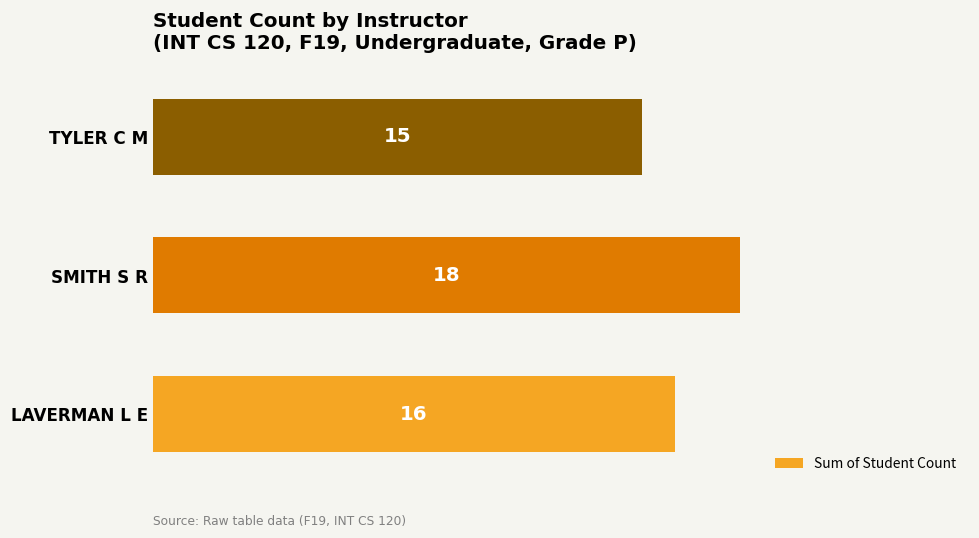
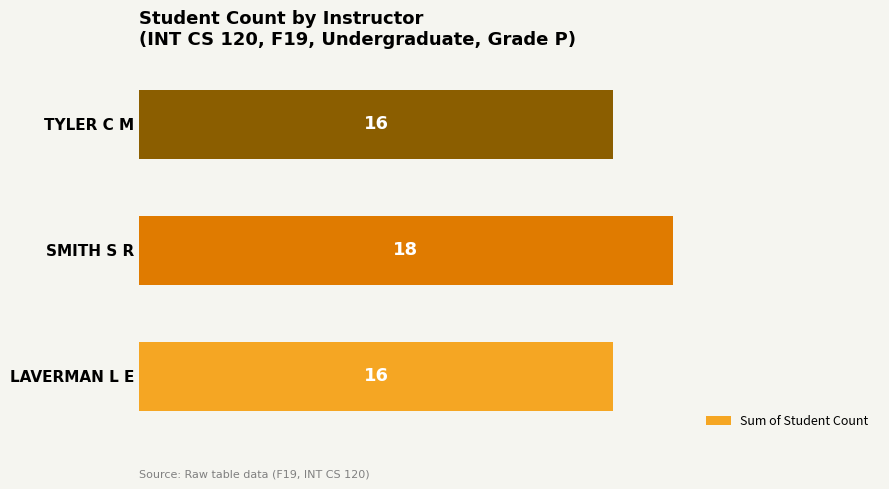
  {
-   "TYLER C M": 15,
+   "TYLER C M": 16,
    "SMITH S R": 18,
    "LAVERMAN L E": 16
  }
